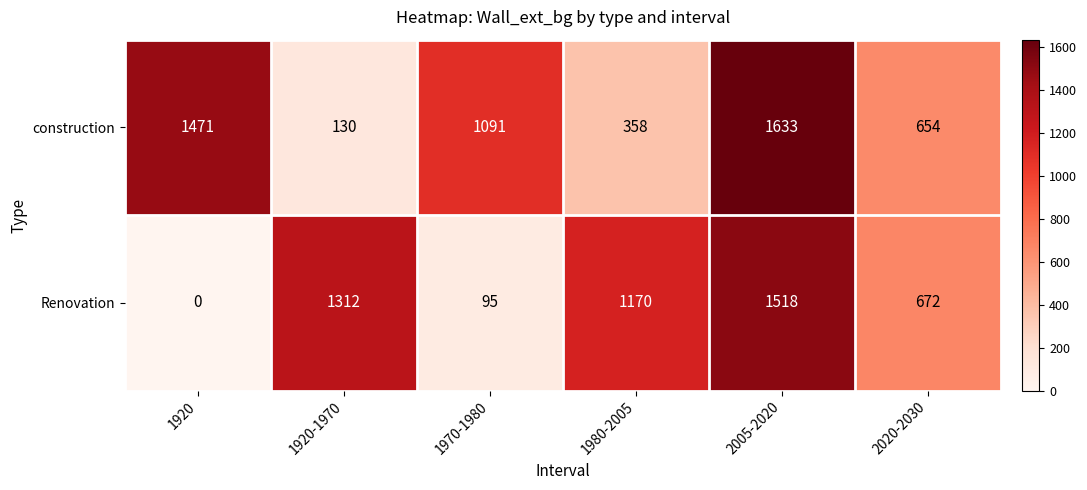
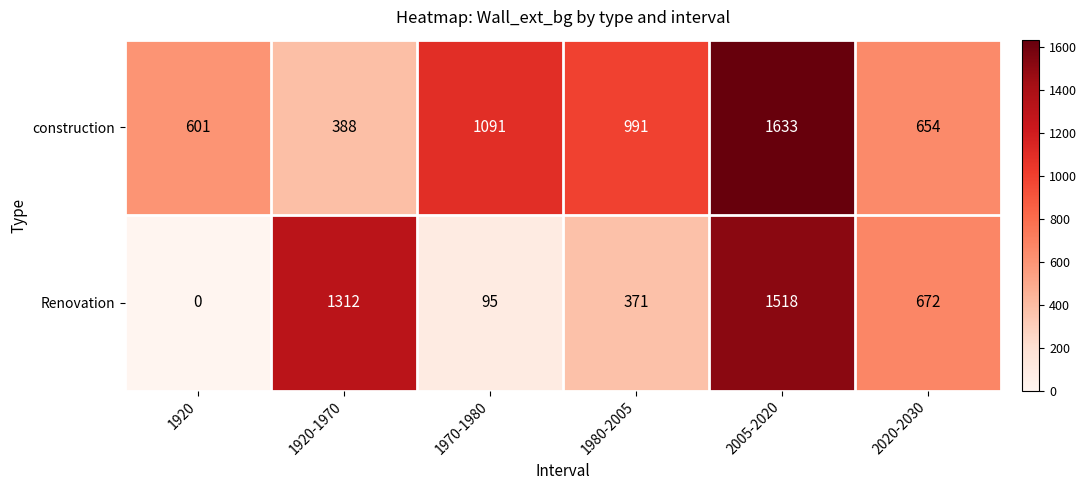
  {
    "construction": {
-     "1920": 1471,
-     "1920-1970": 130,
+     "1920": 601,
+     "1920-1970": 388,
      "1970-1980": 1091,
-     "1980-2005": 358,
+     "1980-2005": 991,
      "2005-2020": 1633,
      "2020-2030": 654
    },
    "Renovation": {
      "1920": 0,
      "1920-1970": 1312,
      "1970-1980": 95,
-     "1980-2005": 1170,
+     "1980-2005": 371,
      "2005-2020": 1518,
      "2020-2030": 672
    }
  }
